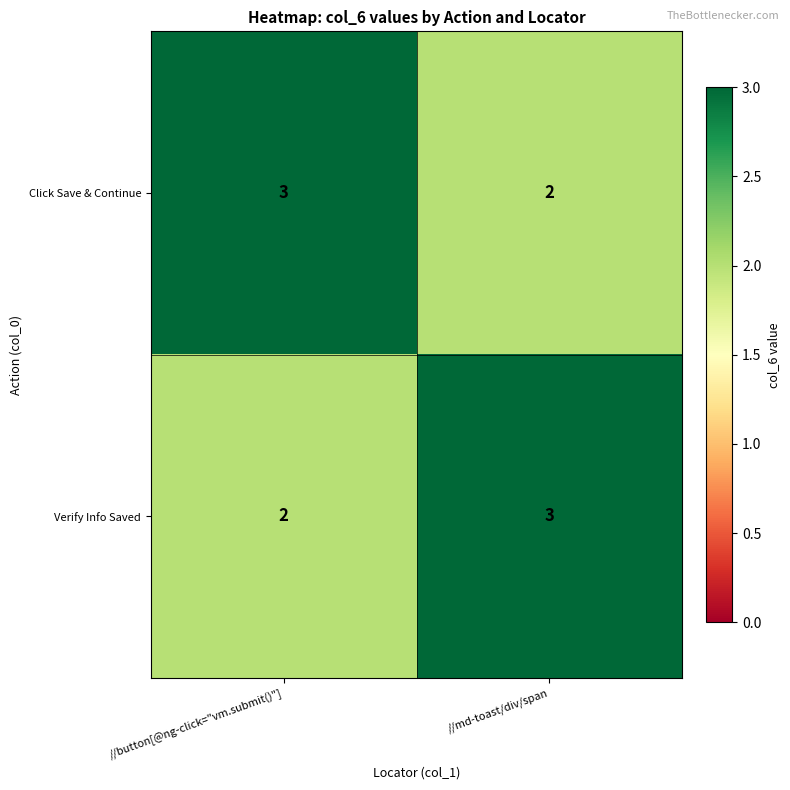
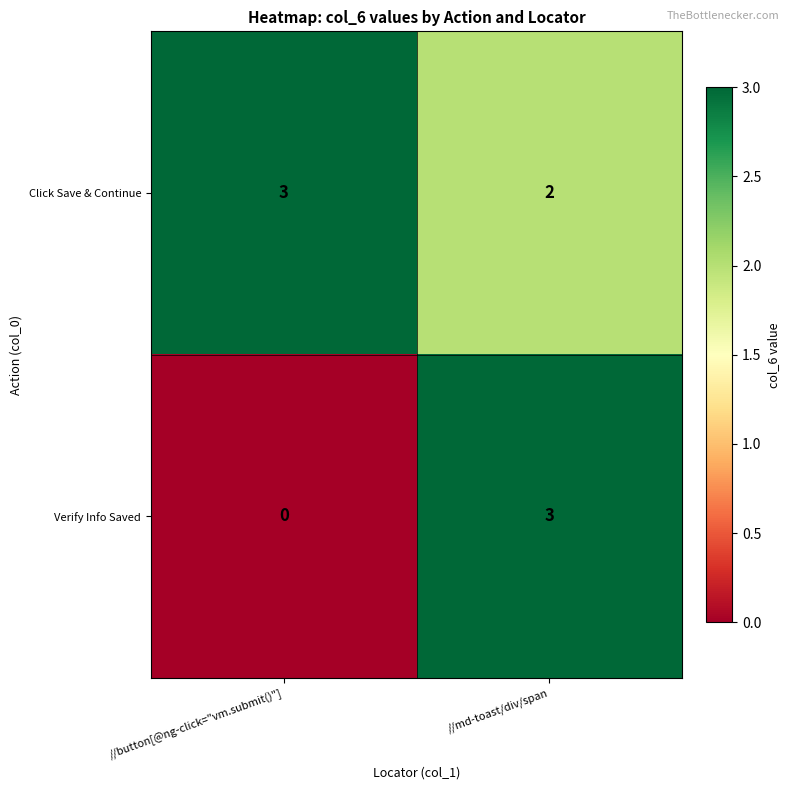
  {
    "Click Save & Continue": {
      "//button[@ng-click=\"vm.submit()\"]": 3,
      "//md-toast/div/span": 2
    },
    "Verify Info Saved": {
-     "//button[@ng-click=\"vm.submit()\"]": 2,
+     "//button[@ng-click=\"vm.submit()\"]": 0,
      "//md-toast/div/span": 3
    }
  }
